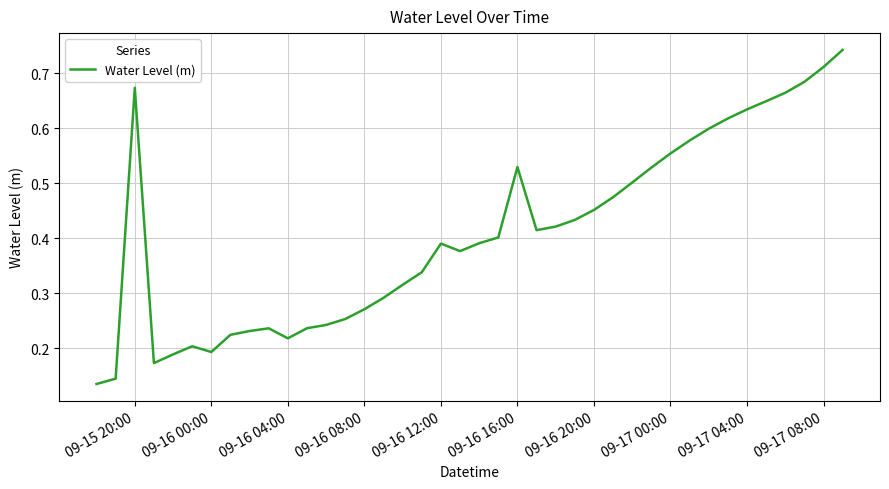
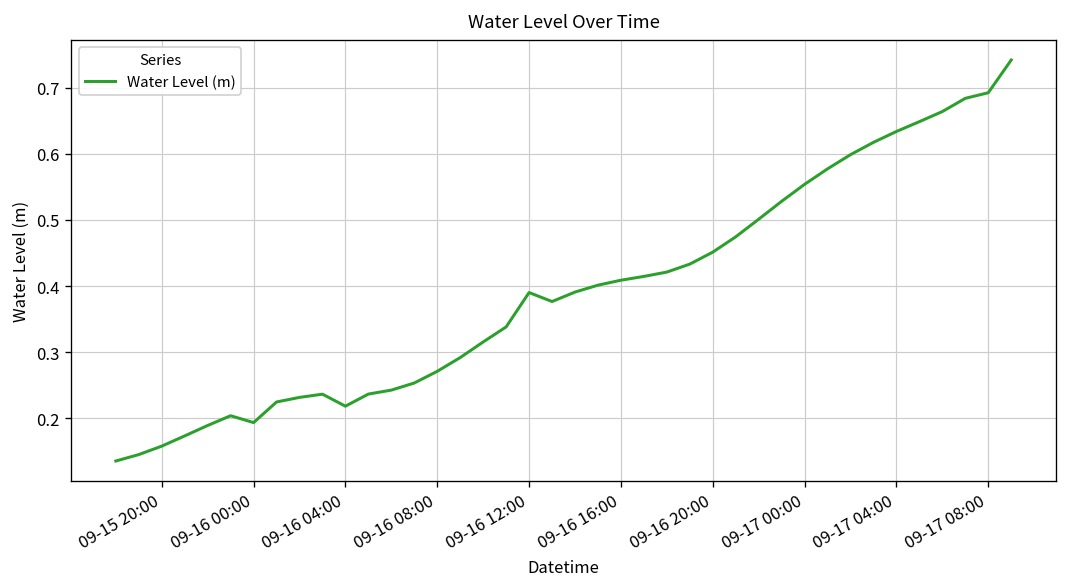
  {
-   "09-15 20:00": 0.67,
+   "09-15 20:00": 0.16,
    "09-16 00:00": 0.19,
    "09-16 04:00": 0.22,
    "09-16 08:00": 0.27,
    "09-16 12:00": 0.39,
-   "09-16 16:00": 0.53,
+   "09-16 16:00": 0.41,
    "09-16 20:00": 0.45,
    "09-17 00:00": 0.55,
    "09-17 04:00": 0.63,
-   "09-17 08:00": 0.71
+   "09-17 08:00": 0.69
  }
